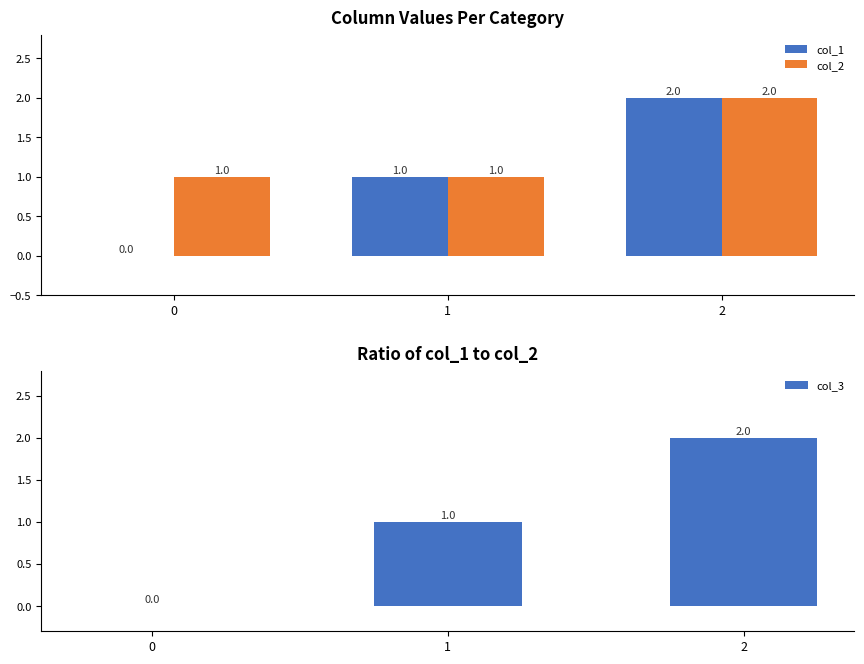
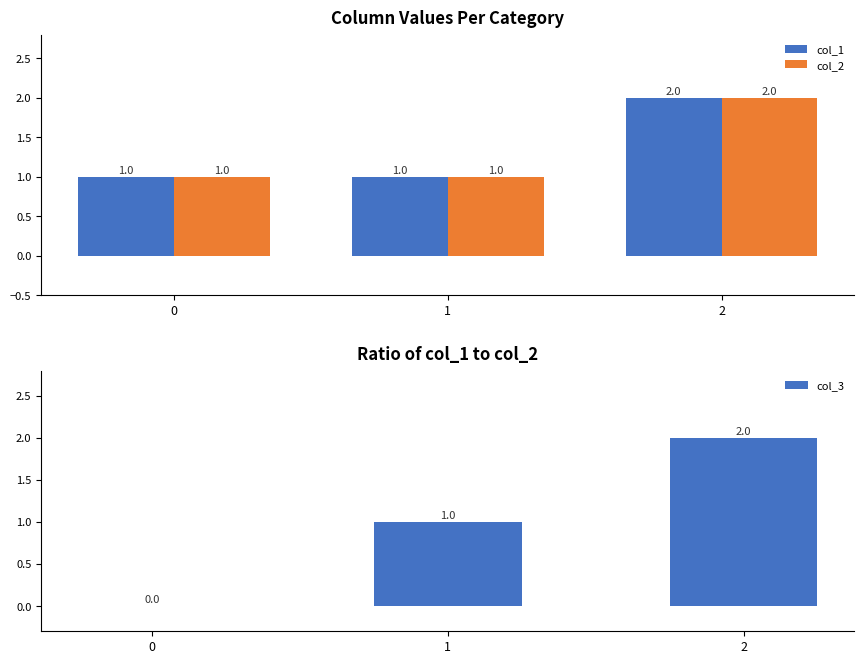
  {
    "Column Values Per Category": {
      "col_1": {
-       "0": 0.0,
+       "0": 1.0,
        "1": 1.0,
        "2": 2.0
      },
      "col_2": {
        "0": 1.0,
        "1": 1.0,
        "2": 2.0
      }
    },
    "Ratio of col_1 to col_2": {
      "0": 0.0,
      "1": 1.0,
      "2": 2.0
    }
  }
